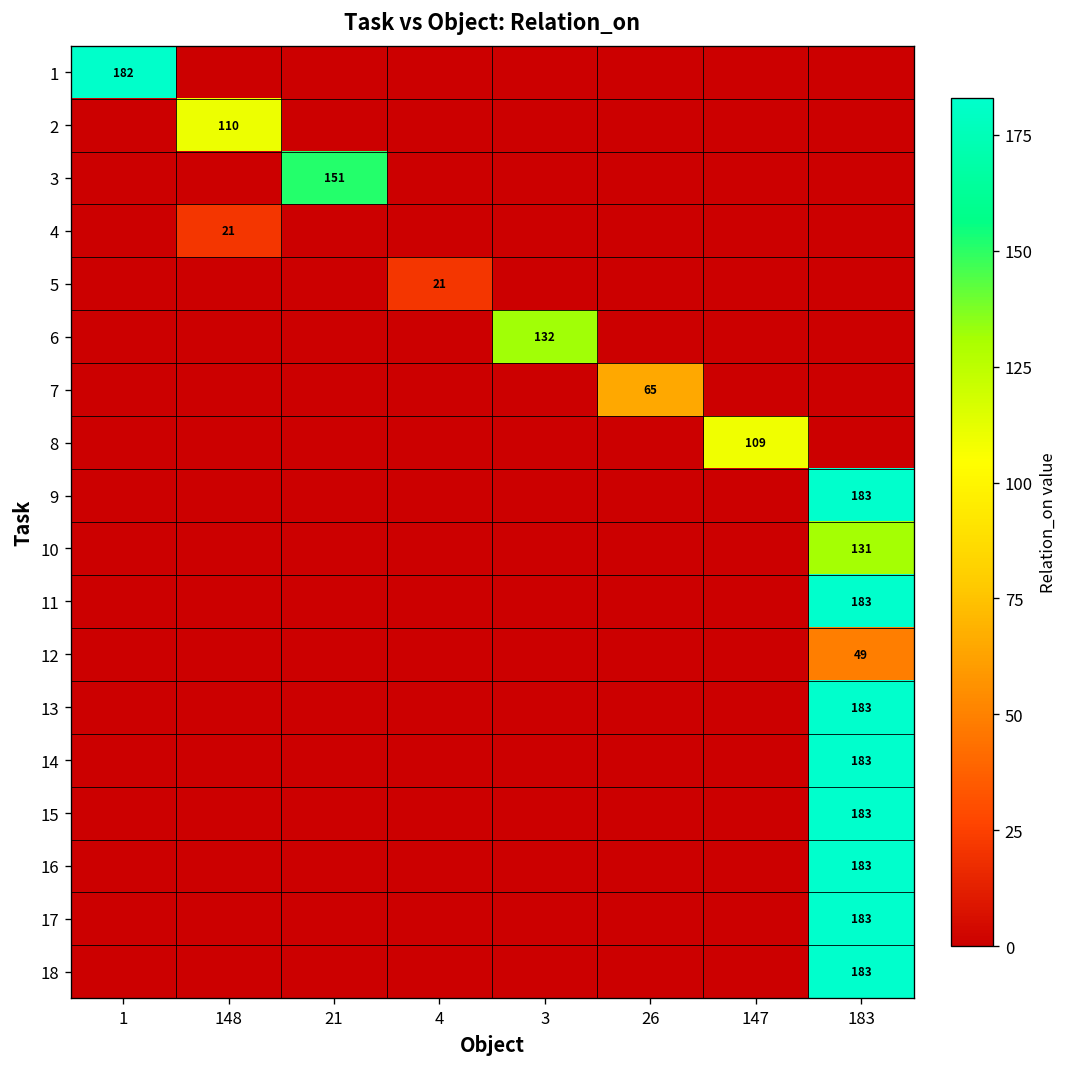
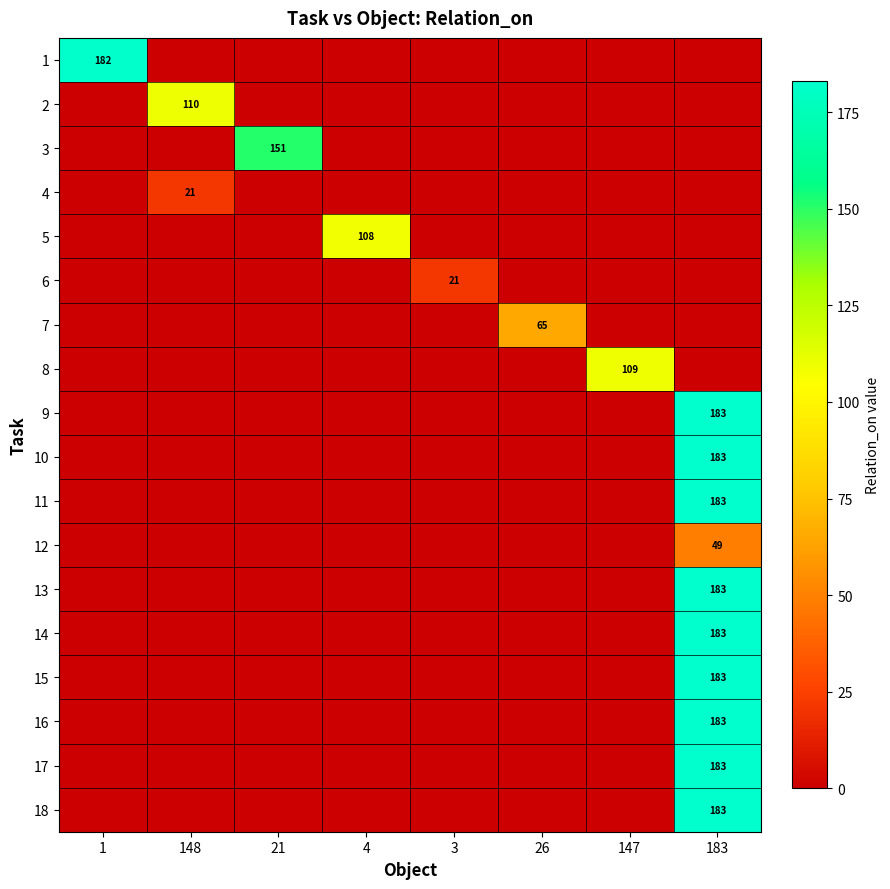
  {
    "1": {
      "1": 182
    },
    "2": {
      "148": 110
    },
    "3": {
      "21": 151
    },
    "4": {
      "148": 21
    },
    "5": {
-     "4": 21
+     "4": 108
    },
    "6": {
-     "3": 132
+     "3": 21
    },
    "7": {
      "26": 65
    },
    "8": {
      "147": 109
    },
    "9": {
      "183": 183
    },
    "10": {
-     "183": 131
+     "183": 183
    },
    "11": {
      "183": 183
    },
    "12": {
      "183": 49
    },
    "13": {
      "183": 183
    },
    "14": {
      "183": 183
    },
    "15": {
      "183": 183
    },
    "16": {
      "183": 183
    },
    "17": {
      "183": 183
    },
    "18": {
      "183": 183
    }
  }
